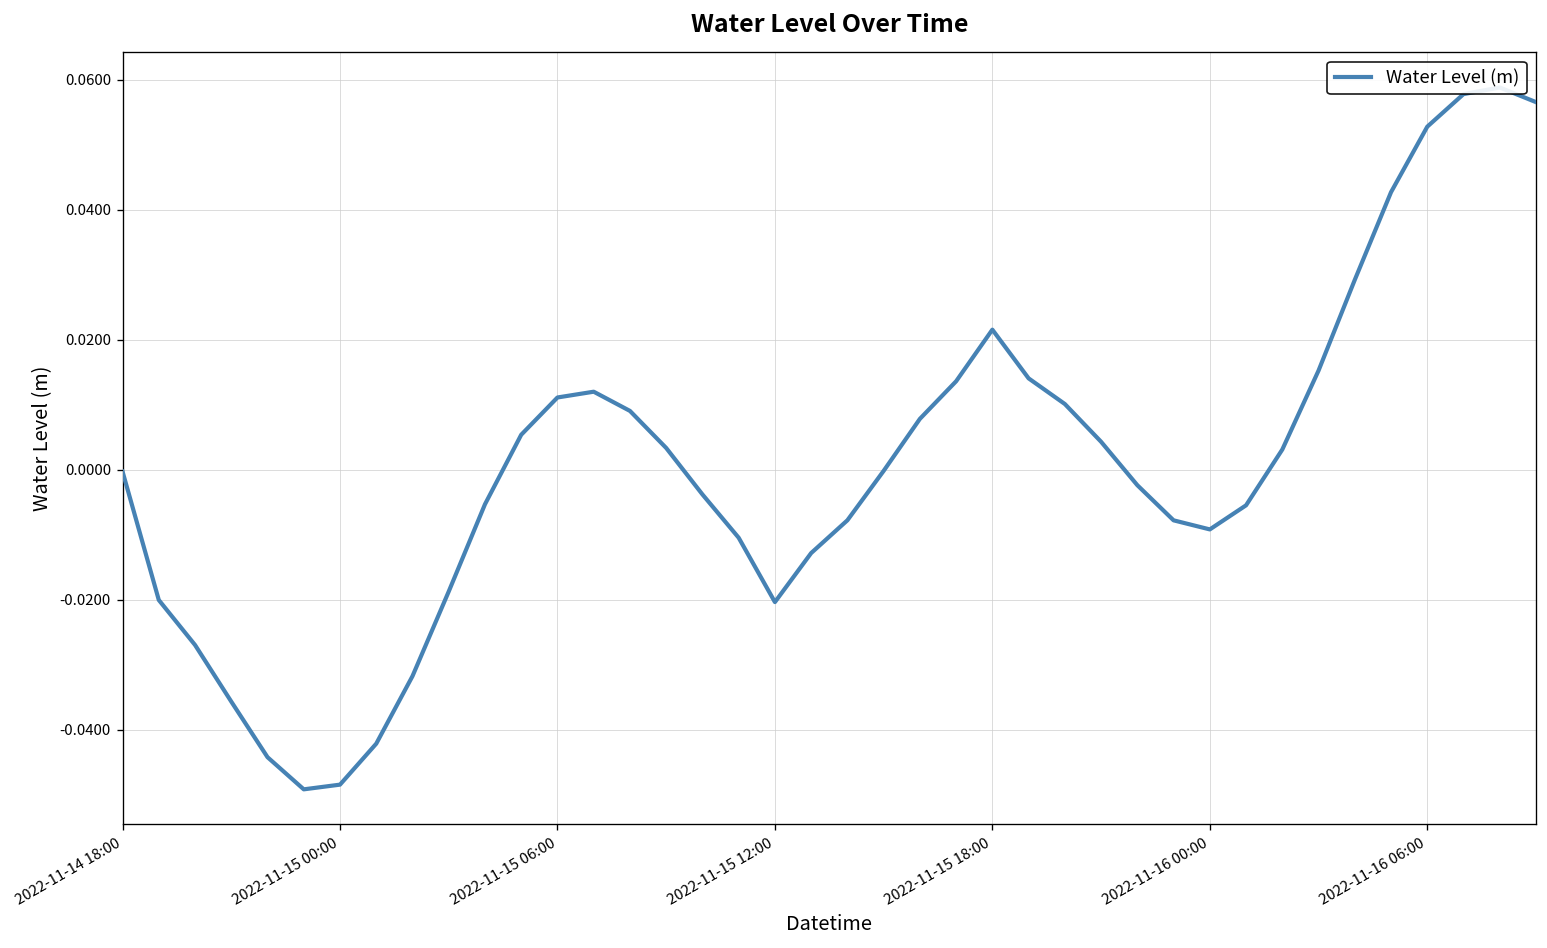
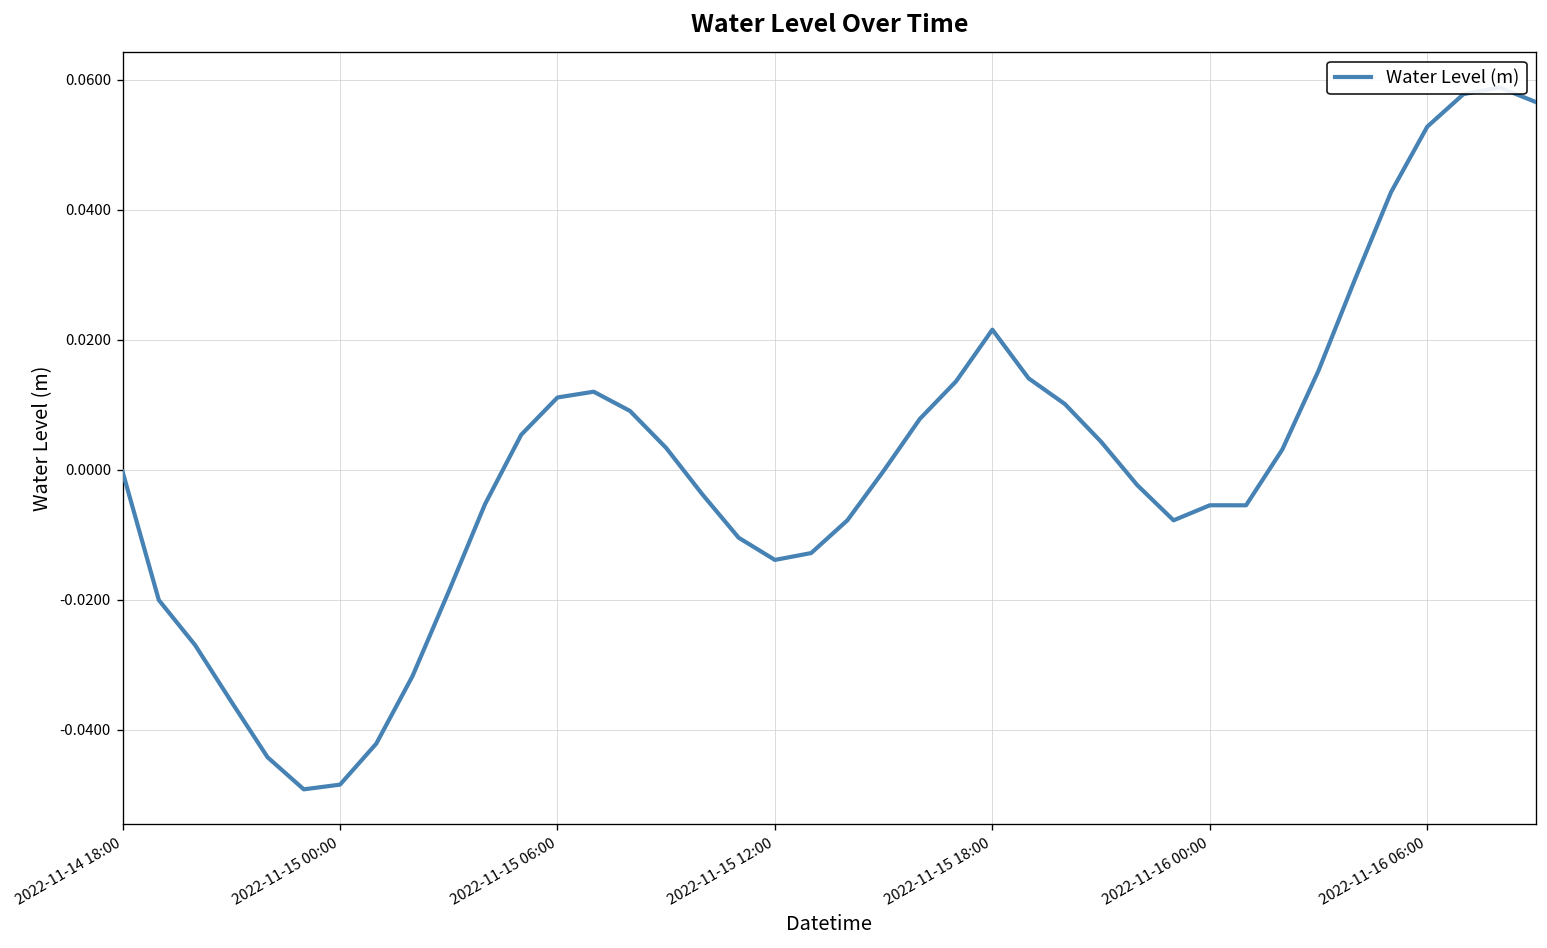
  {
    "2022-11-14 18:00": 0.000,
    "2022-11-15 00:00": -0.048,
    "2022-11-15 06:00": 0.011,
-   "2022-11-15 12:00": -0.020,
+   "2022-11-15 12:00": -0.014,
    "2022-11-15 18:00": 0.022,
-   "2022-11-16 00:00": -0.009,
+   "2022-11-16 00:00": -0.005,
    "2022-11-16 06:00": 0.053
  }
